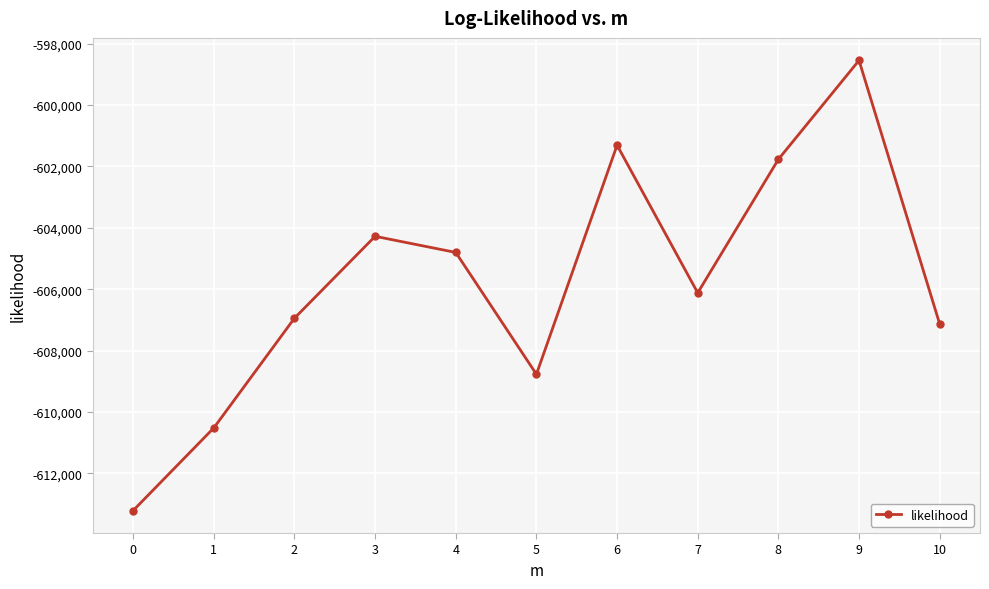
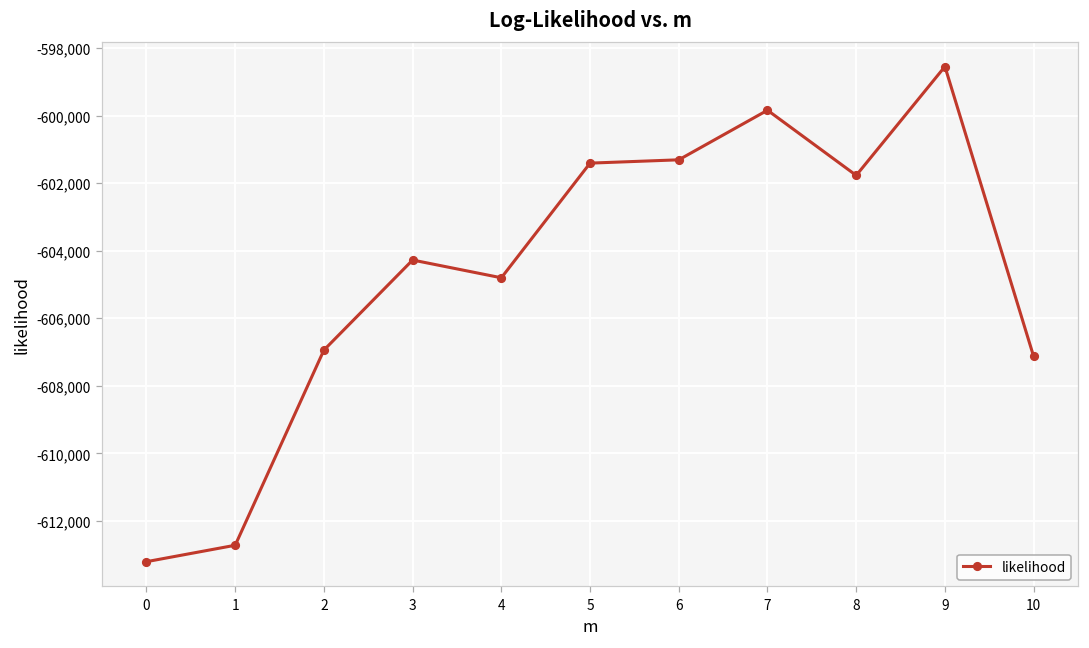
  {
    "0": "-613,200",
-   "1": "-610,500",
+   "1": "-612,700",
    "2": "-606,900",
    "3": "-604,300",
    "4": "-604,800",
-   "5": "-608,800",
+   "5": "-601,400",
    "6": "-601,300",
-   "7": "-606,100",
+   "7": "-599,800",
    "8": "-601,800",
    "9": "-598,500",
    "10": "-607,100"
  }
